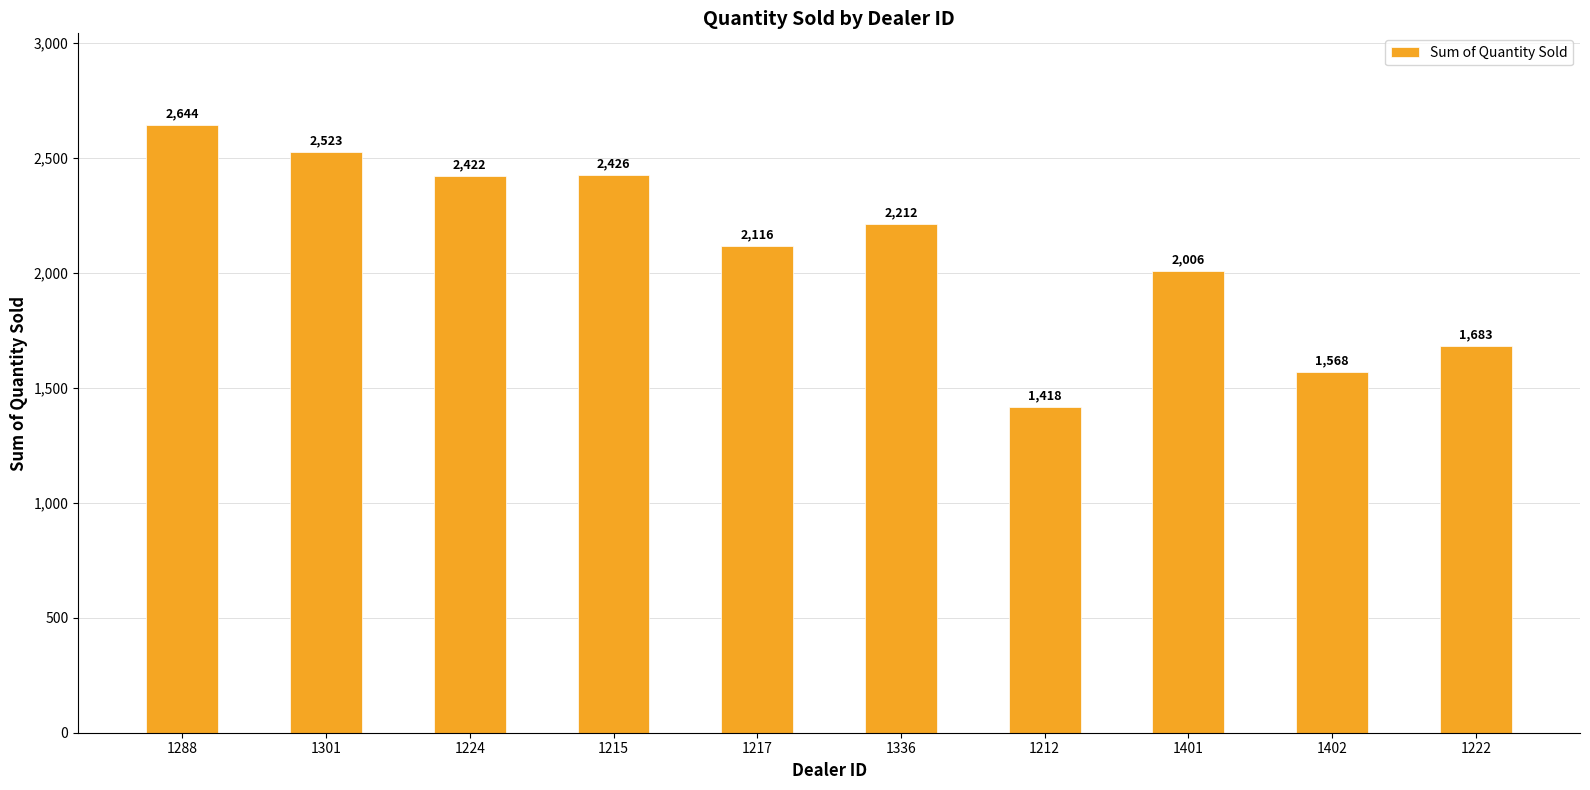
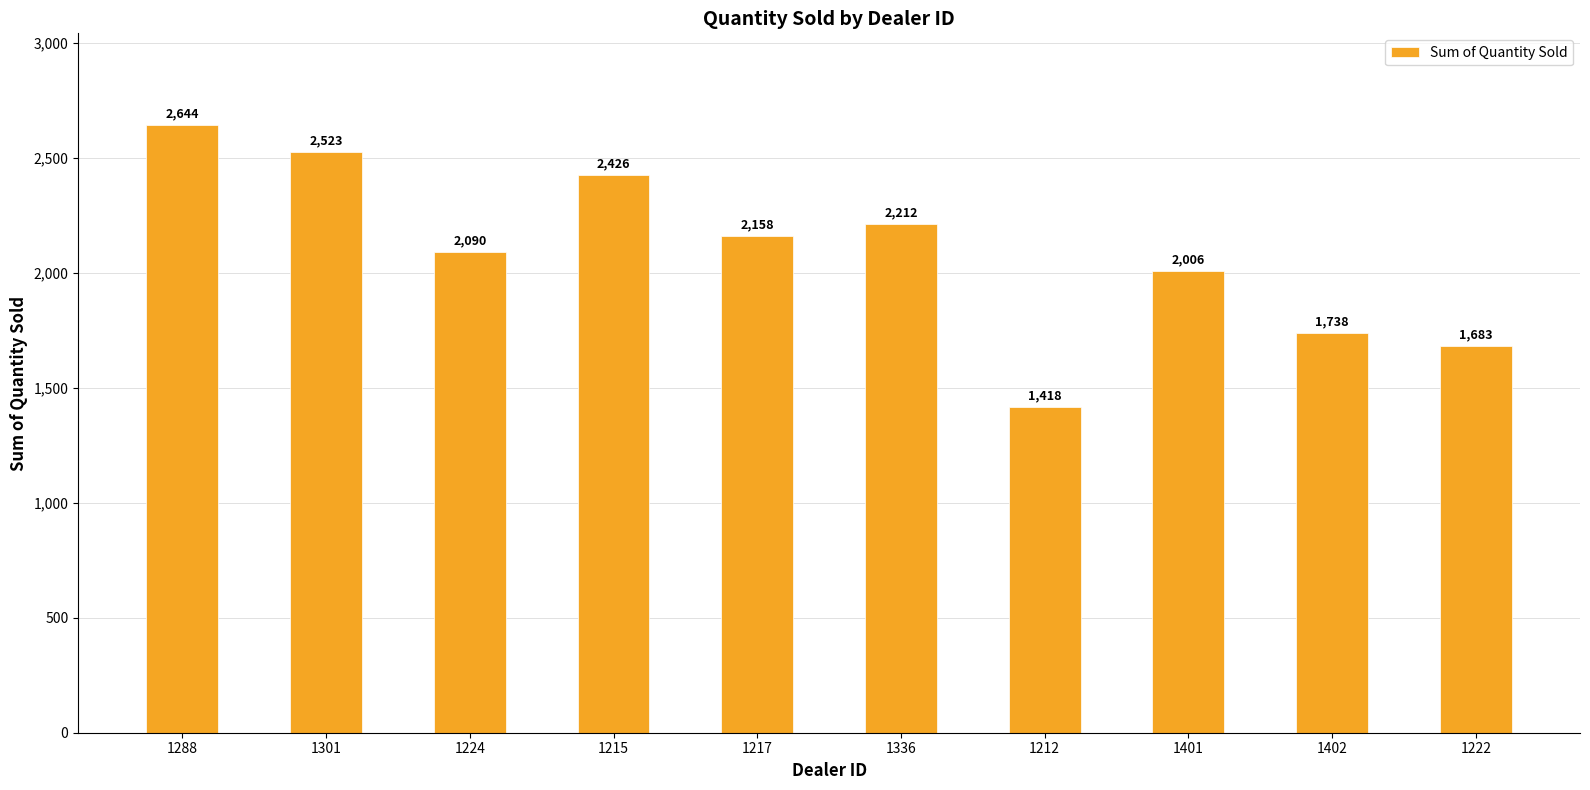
  {
    "1288": "2,644",
    "1301": "2,523",
-   "1224": "2,422",
+   "1224": "2,090",
    "1215": "2,426",
-   "1217": "2,116",
+   "1217": "2,158",
    "1336": "2,212",
    "1212": "1,418",
    "1401": "2,006",
-   "1402": "1,568",
+   "1402": "1,738",
    "1222": "1,683"
  }
